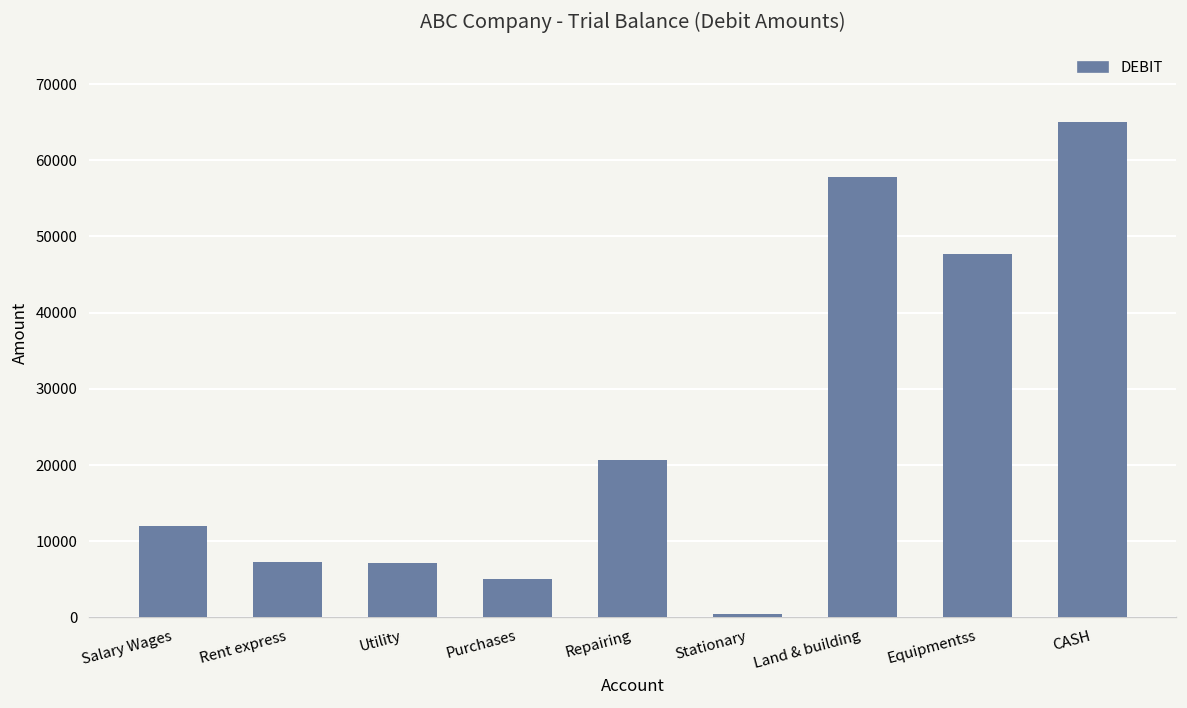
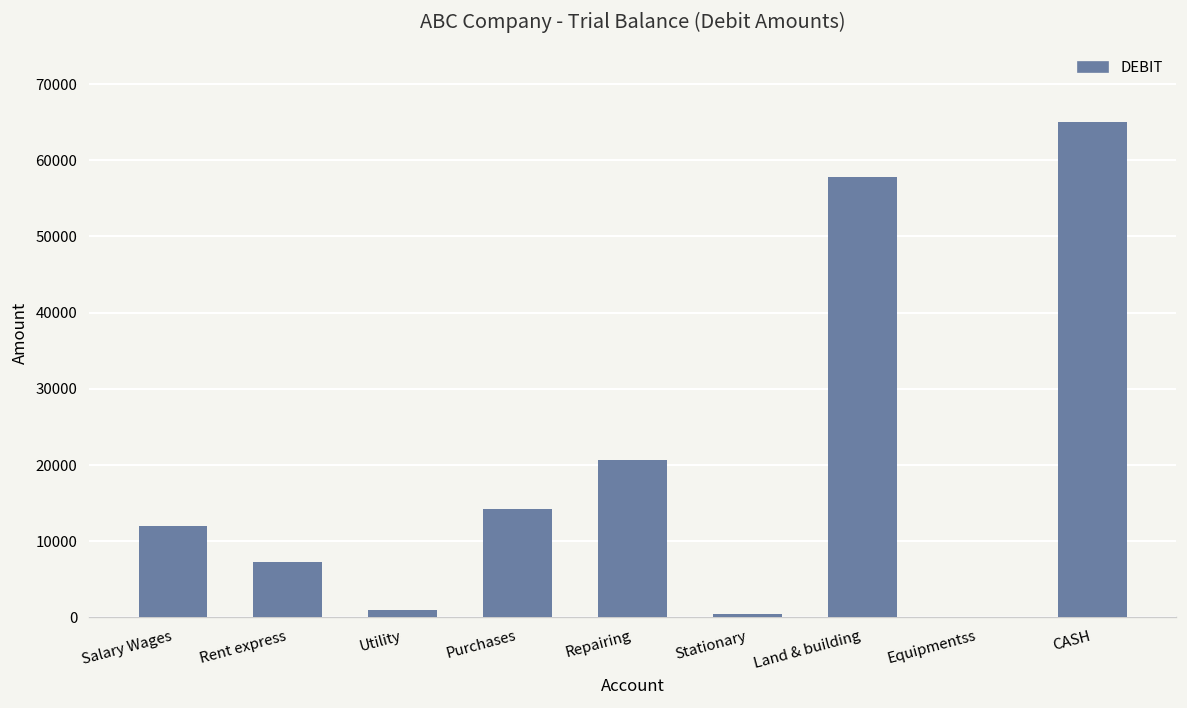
  {
    "Salary Wages": 12000,
    "Rent express": 7000,
-   "Utility": 7000,
-   "Purchases": 5000,
+   "Utility": 1000,
+   "Purchases": 14000,
    "Repairing": 21000,
    "Stationary": 1000,
    "Land & building": 58000,
-   "Equipmentss": 48000,
+   "Equipmentss": 0,
    "CASH": 65000
  }
